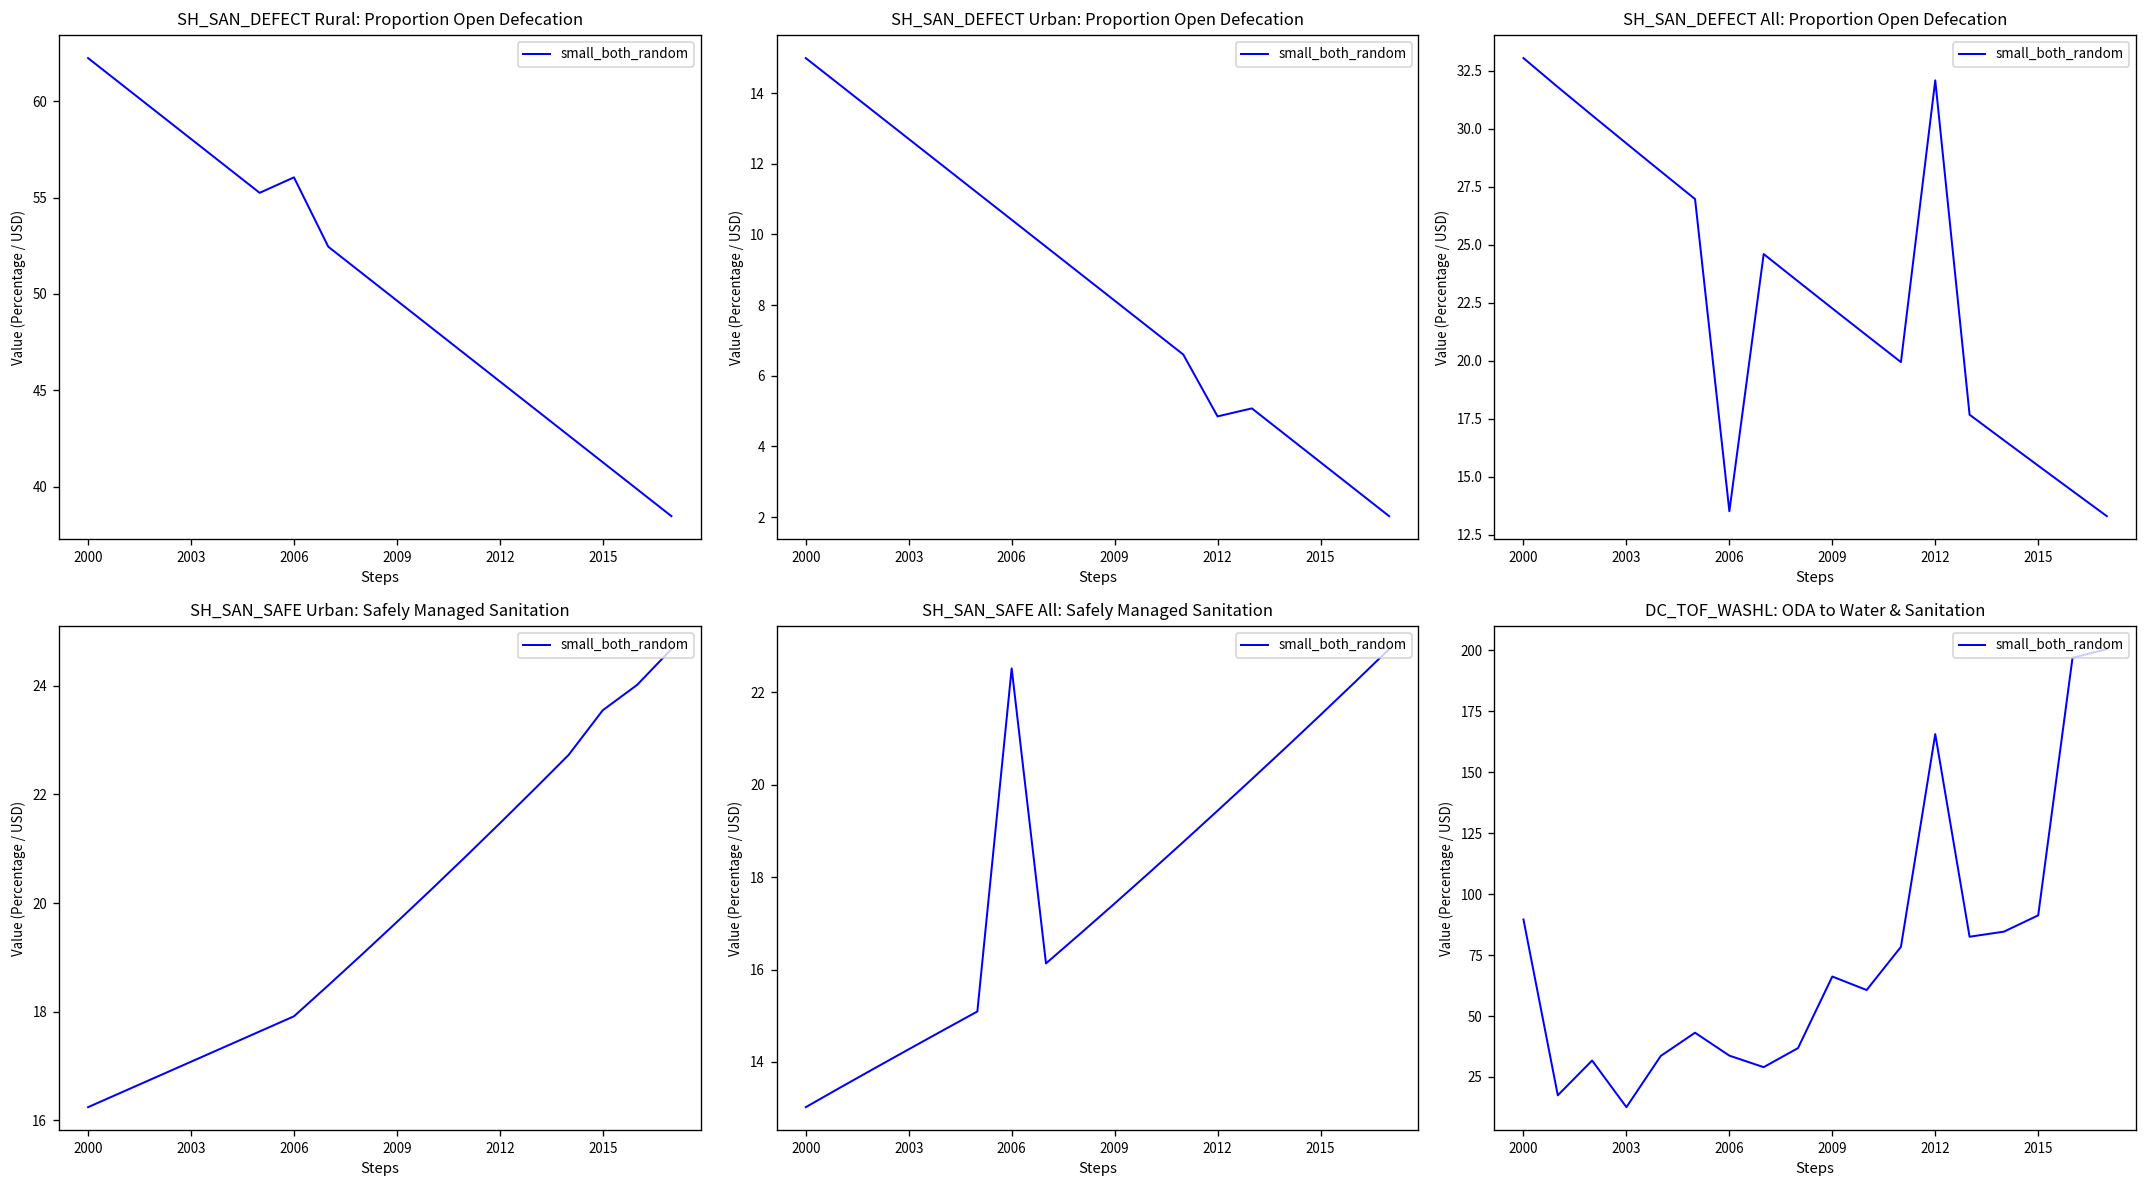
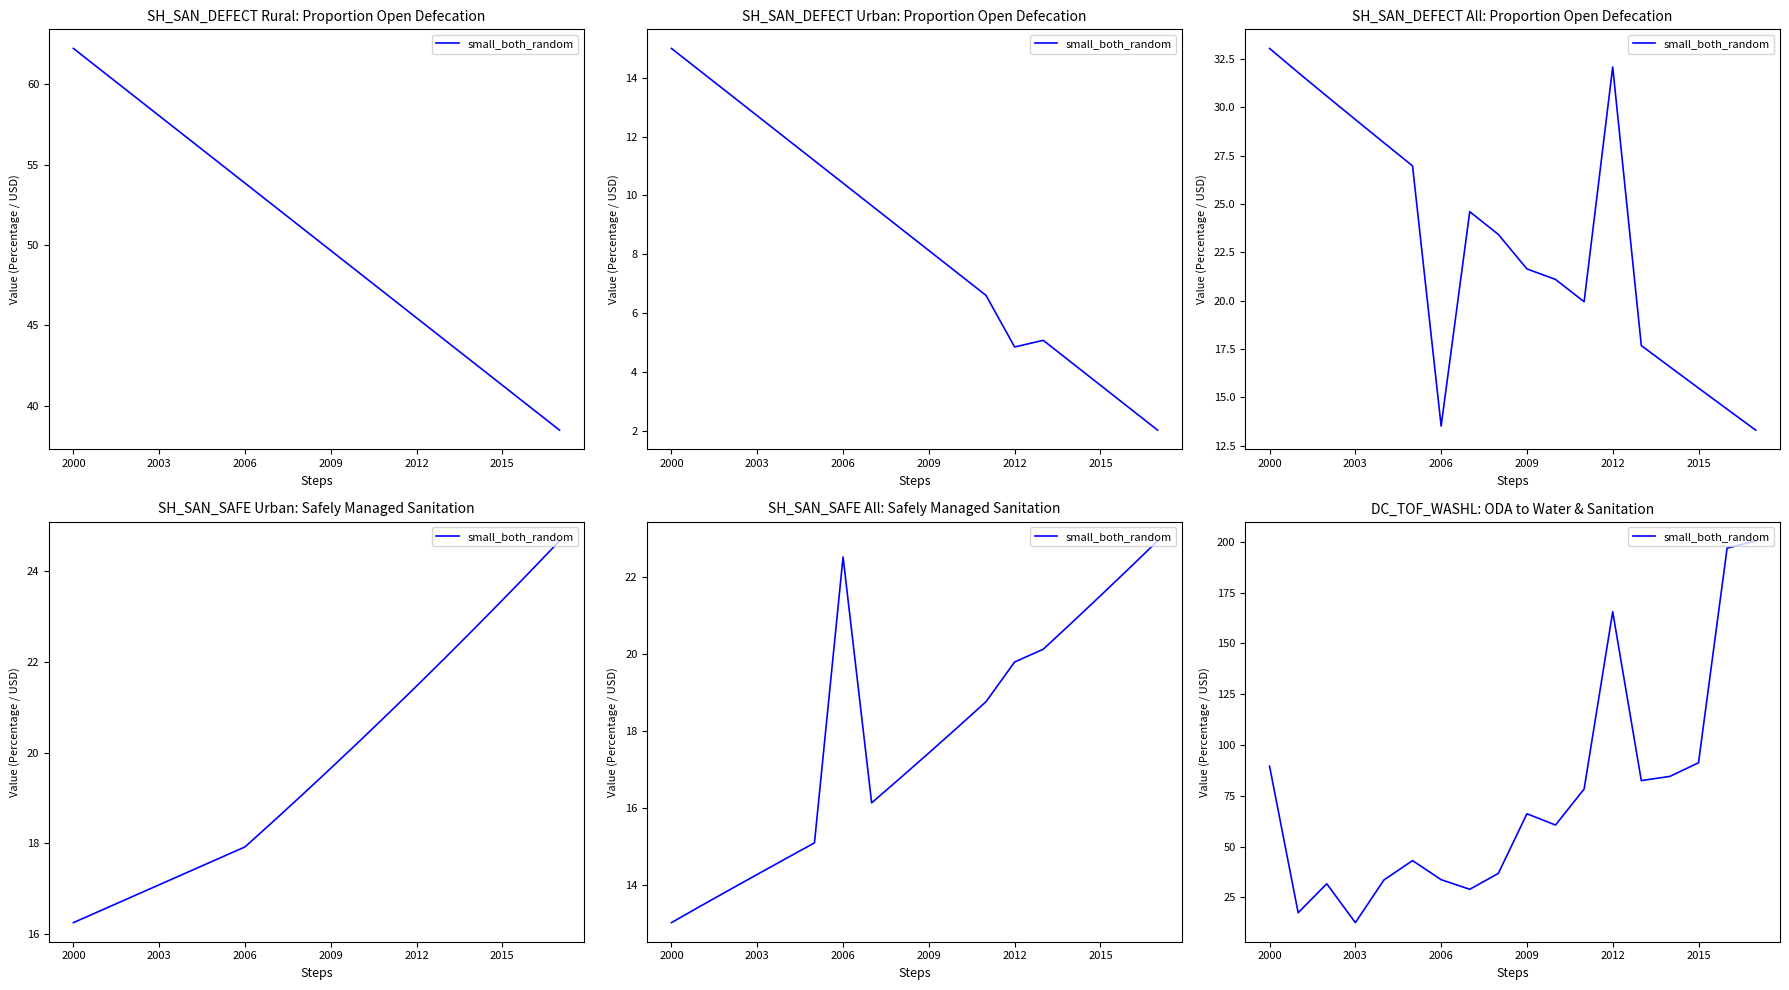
  {
    "SH_SAN_DEFECT Rural: Proportion Open Defecation": {
      "2000": 62.2,
      "2003": 58.0,
-     "2006": 56.0,
+     "2006": 53.8,
      "2009": 49.7,
      "2012": 45.5,
      "2015": 41.3
    },
    "SH_SAN_DEFECT Urban: Proportion Open Defecation": {
      "2000": 15.0,
      "2003": 12.7,
      "2006": 10.4,
      "2009": 8.1,
      "2012": 4.9,
      "2015": 3.6
    },
    "SH_SAN_DEFECT All: Proportion Open Defecation": {
      "2000": 33.0,
      "2003": 29.4,
      "2006": 13.5,
-     "2009": 22.3,
+     "2009": 21.6,
      "2012": 32.1,
      "2015": 15.5
    },
    "SH_SAN_SAFE Urban: Safely Managed Sanitation": {
      "2000": 16.2,
      "2003": 17.1,
      "2006": 17.9,
      "2009": 19.7,
      "2012": 21.5,
-     "2015": 23.6
+     "2015": 23.4
    },
    "SH_SAN_SAFE All: Safely Managed Sanitation": {
      "2000": 13.0,
      "2003": 14.3,
      "2006": 22.5,
      "2009": 17.4,
-     "2012": 19.4,
+     "2012": 19.8,
      "2015": 21.5
    },
    "DC_TOF_WASHL: ODA to Water & Sanitation": {
      "2000": 90,
      "2003": 13,
      "2006": 34,
      "2009": 66,
      "2012": 166,
      "2015": 91
    }
  }
